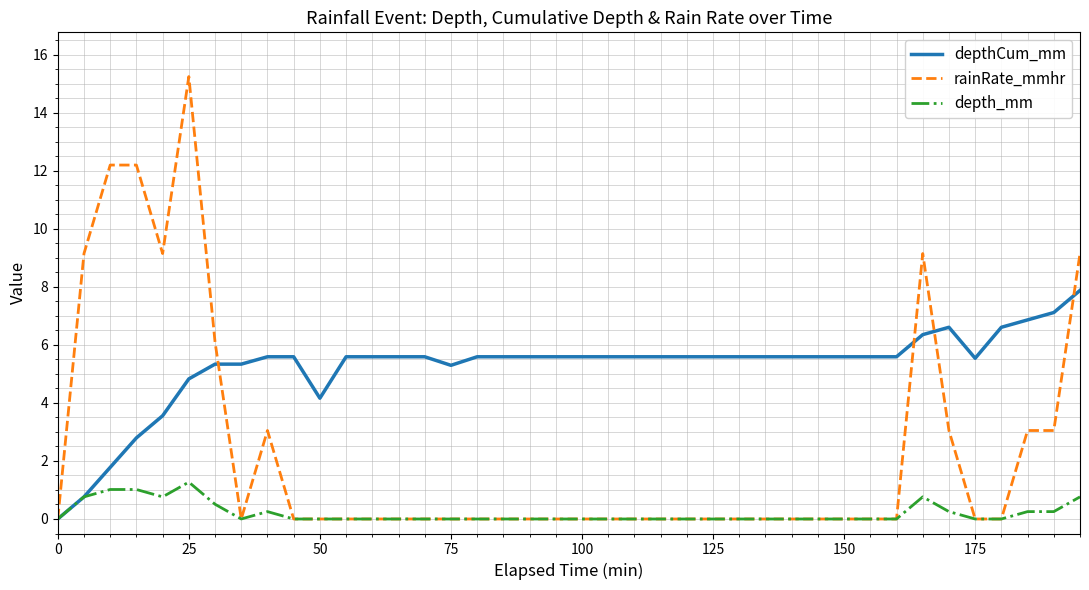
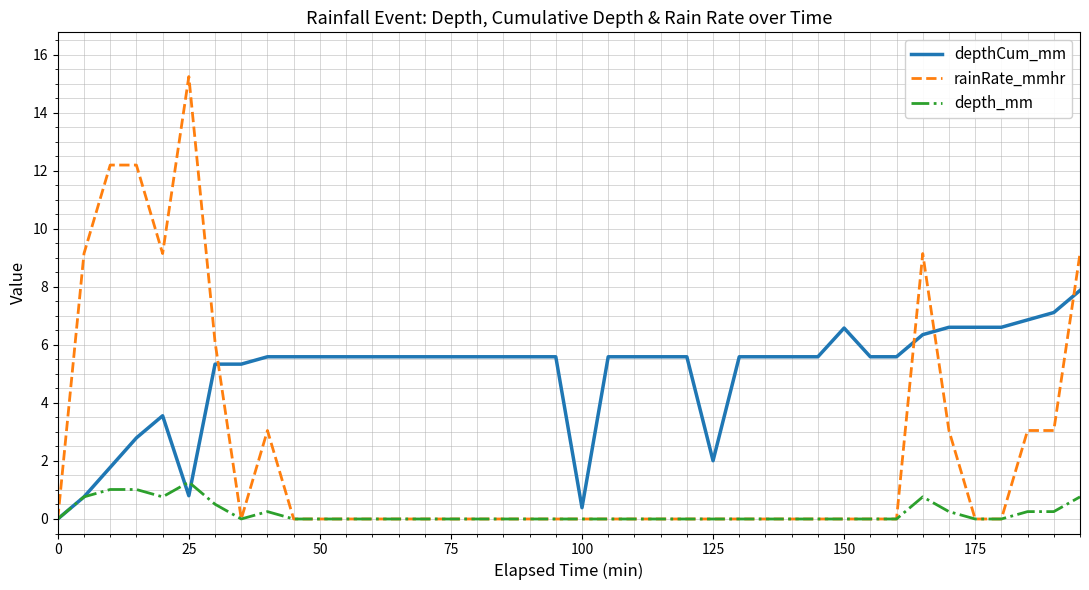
  {
    "depthCum_mm": {
-     "25": 4.8,
-     "50": 4.2,
-     "75": 5.3,
-     "100": 5.6,
-     "125": 5.6,
-     "150": 5.6,
-     "175": 5.5
+     "25": 0.8,
+     "50": 5.6,
+     "75": 5.6,
+     "100": 0.4,
+     "125": 2.0,
+     "150": 6.6,
+     "175": 6.6
    },
    "rainRate_mmhr": {
      "25": 15.2
    },
    "depth_mm": {
      "25": 1.3
    }
  }
